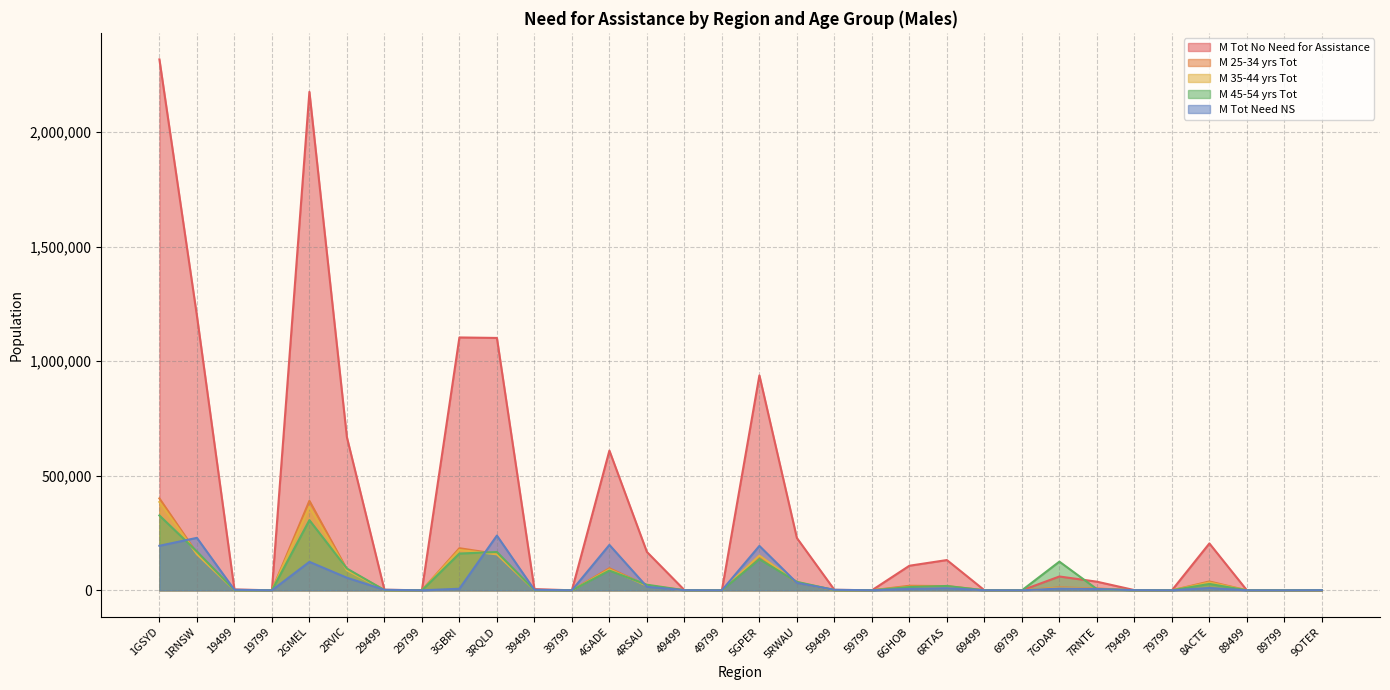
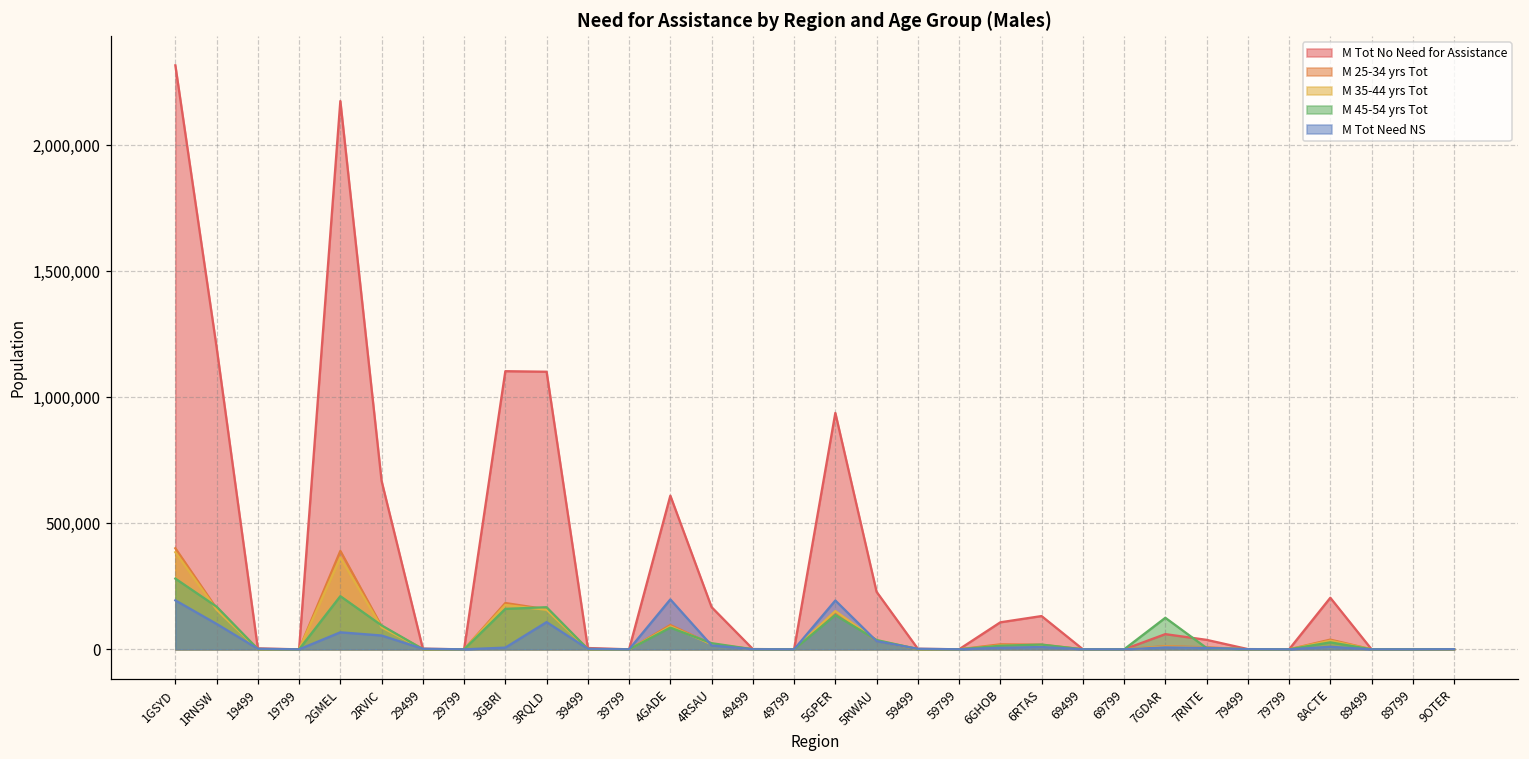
  {
    "M 45-54 yrs Tot": {
-     "1GSYD": "330,000",
-     "2GMEL": "310,000",
+     "1GSYD": "280,000",
+     "2GMEL": "210,000",
      "3GBRI": "160,000",
      "5GPER": "140,000",
      "7GDAR": "130,000"
    },
    "M Tot Need NS": {
      "1GSYD": "190,000",
-     "1RNSW": "230,000",
-     "2GMEL": "120,000",
+     "1RNSW": "100,000",
+     "2GMEL": "70,000",
      "2RVIC": "50,000",
      "3GBRI": "10,000",
-     "3RQLD": "240,000",
+     "3RQLD": "110,000",
      "4GADE": "200,000",
      "5GPER": "190,000",
      "8ACTE": "10,000"
    }
  }
